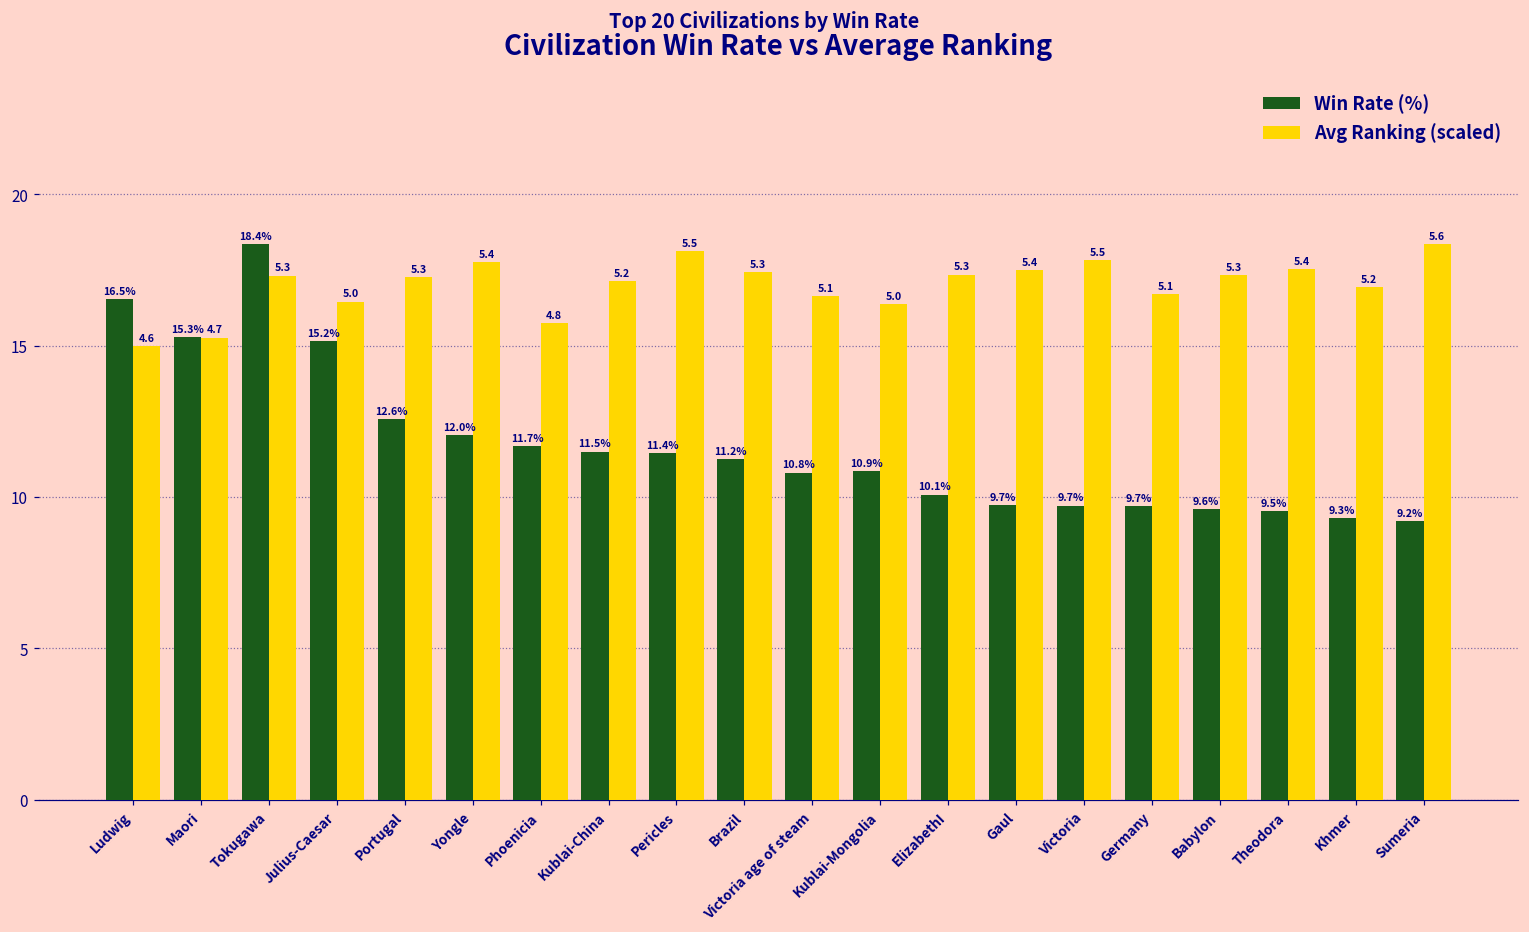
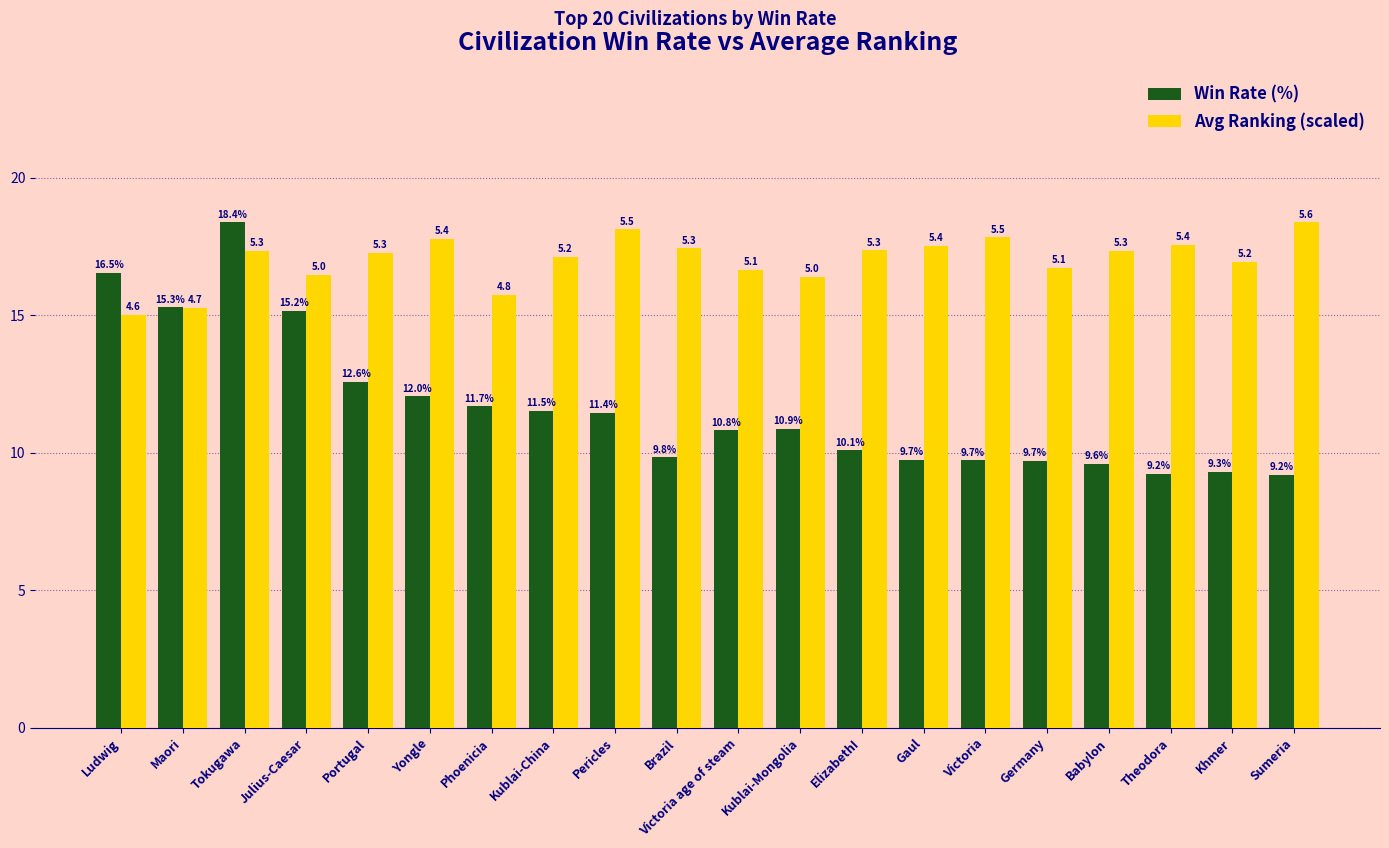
  {
    "Win Rate (%)": {
      "Ludwig": "16.5%",
      "Maori": "15.3%",
      "Tokugawa": "18.4%",
      "Julius-Caesar": "15.2%",
      "Portugal": "12.6%",
      "Yongle": "12.0%",
      "Phoenicia": "11.7%",
      "Kublai-China": "11.5%",
      "Pericles": "11.4%",
-     "Brazil": "11.2%",
+     "Brazil": "9.8%",
      "Victoria age of steam": "10.8%",
      "Kublai-Mongolia": "10.9%",
      "ElizabethI": "10.1%",
      "Gaul": "9.7%",
      "Victoria": "9.7%",
      "Germany": "9.7%",
      "Babylon": "9.6%",
-     "Theodora": "9.5%",
+     "Theodora": "9.2%",
      "Khmer": "9.3%",
      "Sumeria": "9.2%"
    }
  }
